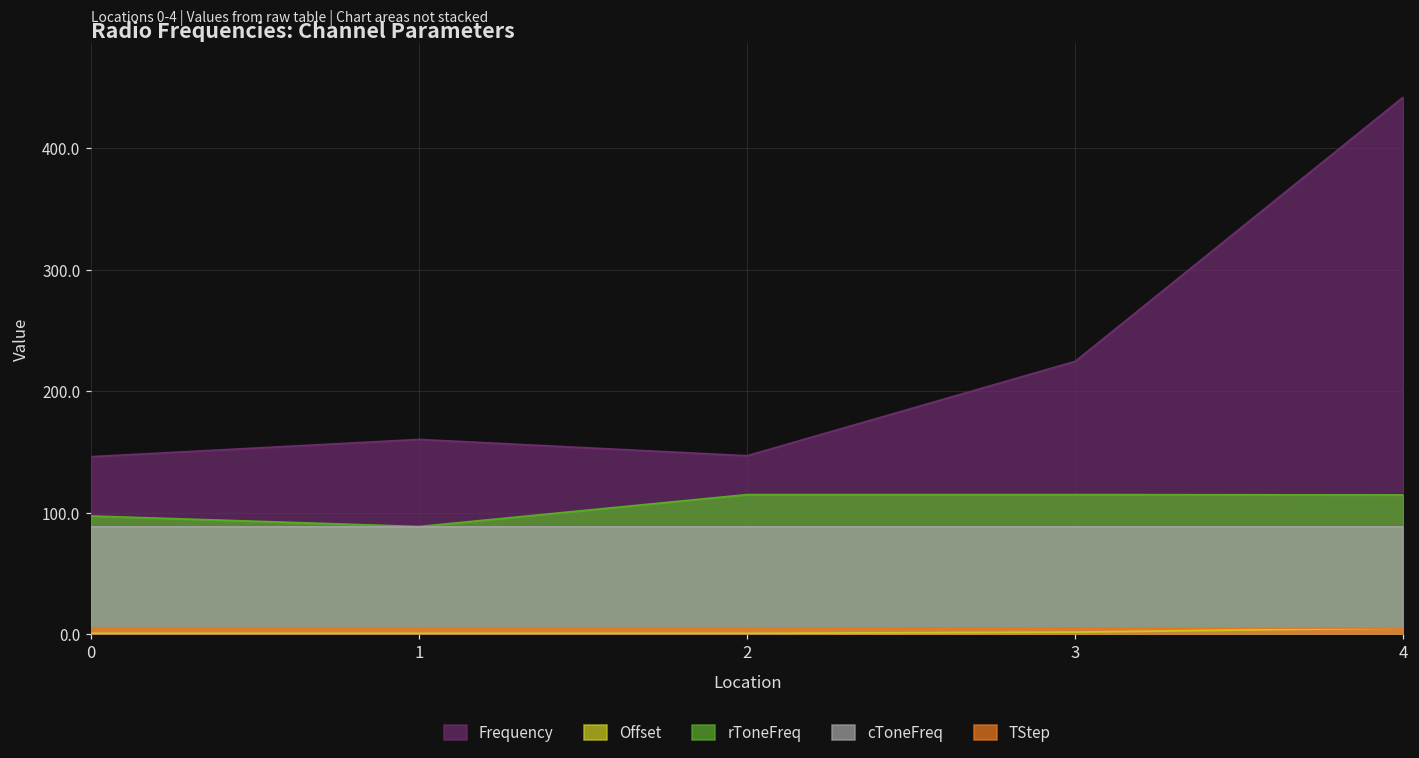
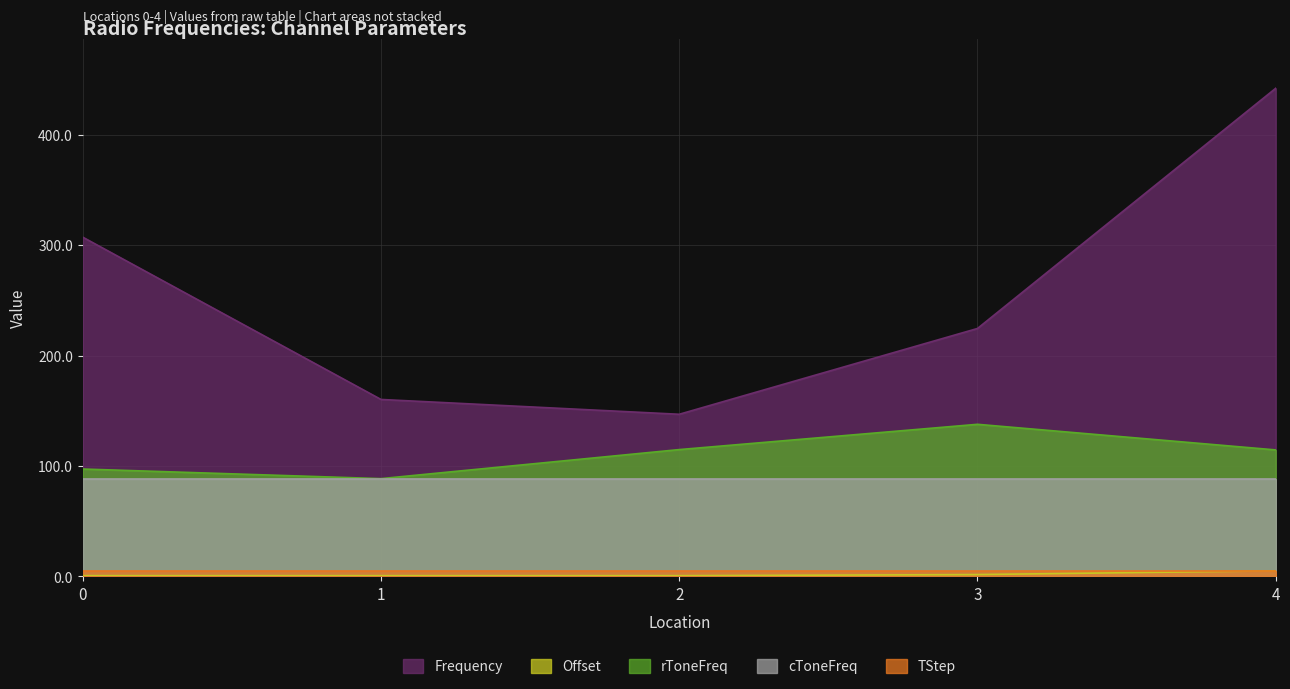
  {
    "Frequency": {
-     "0": 146,
+     "0": 307,
      "1": 160,
      "2": 147,
      "3": 225,
      "4": 442
    },
    "Offset": {
      "0": 1,
      "1": 1,
      "2": 1,
      "3": 2
    },
    "rToneFreq": {
      "0": 97,
      "2": 115,
-     "3": 115,
+     "3": 138,
      "4": 115
    },
    "cToneFreq": {
      "0": 89,
      "2": 89,
      "3": 89,
      "4": 89
    },
    "TStep": {
      "0": 5,
      "1": 5,
      "2": 5,
      "3": 5
    }
  }
